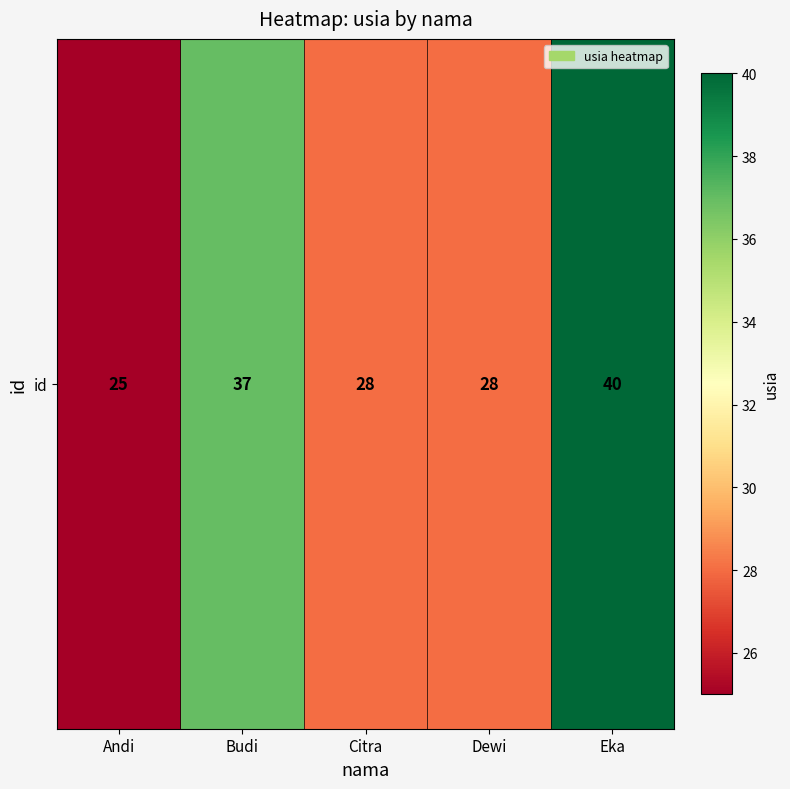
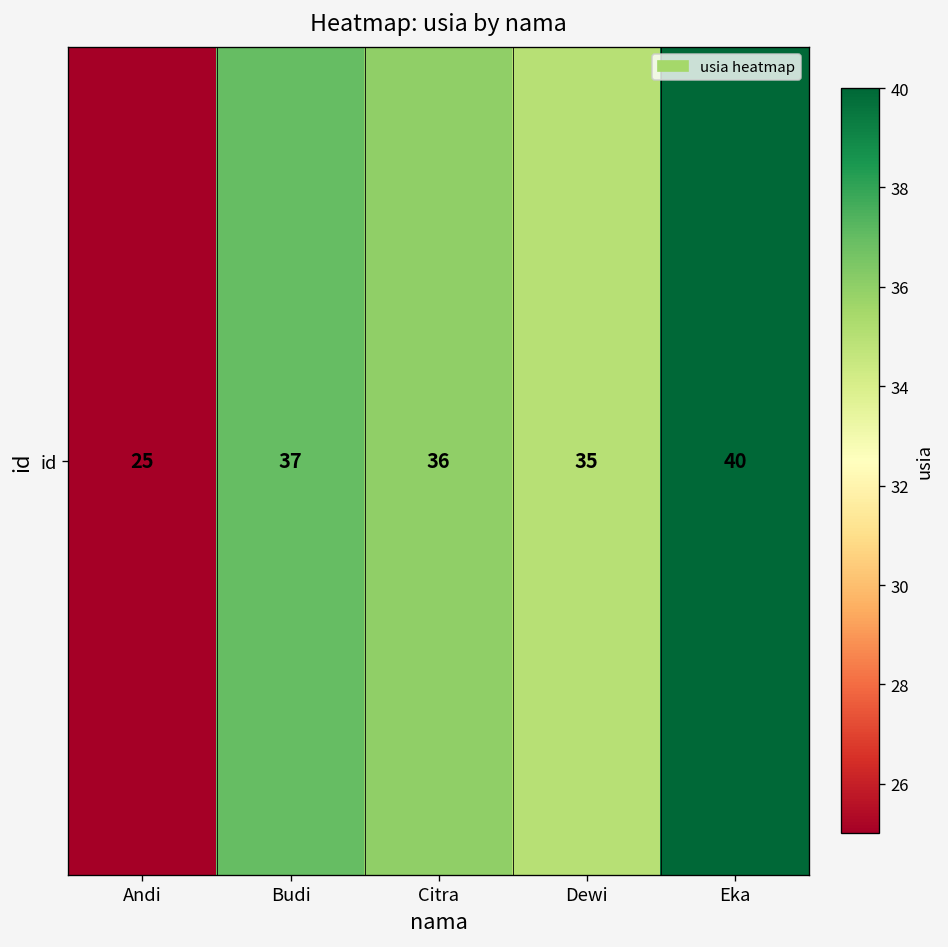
  {
    "id": {
      "Andi": 25,
      "Budi": 37,
-     "Citra": 28,
-     "Dewi": 28,
+     "Citra": 36,
+     "Dewi": 35,
      "Eka": 40
    }
  }
